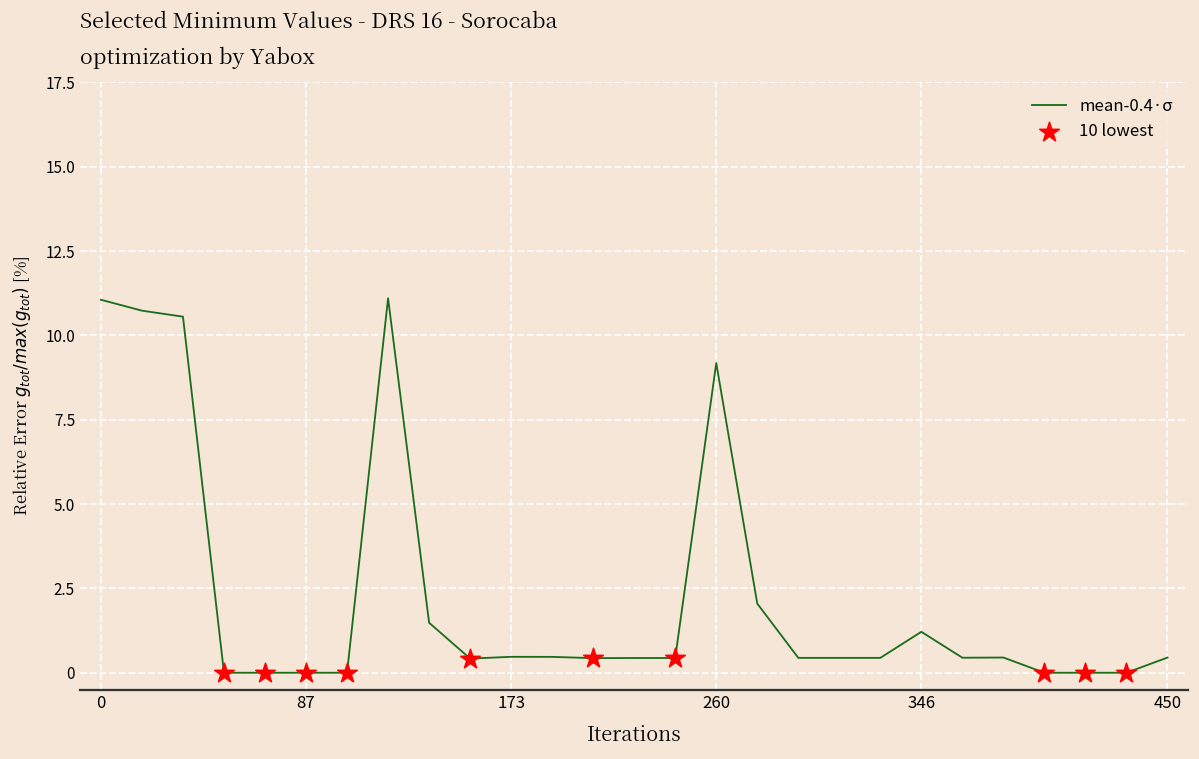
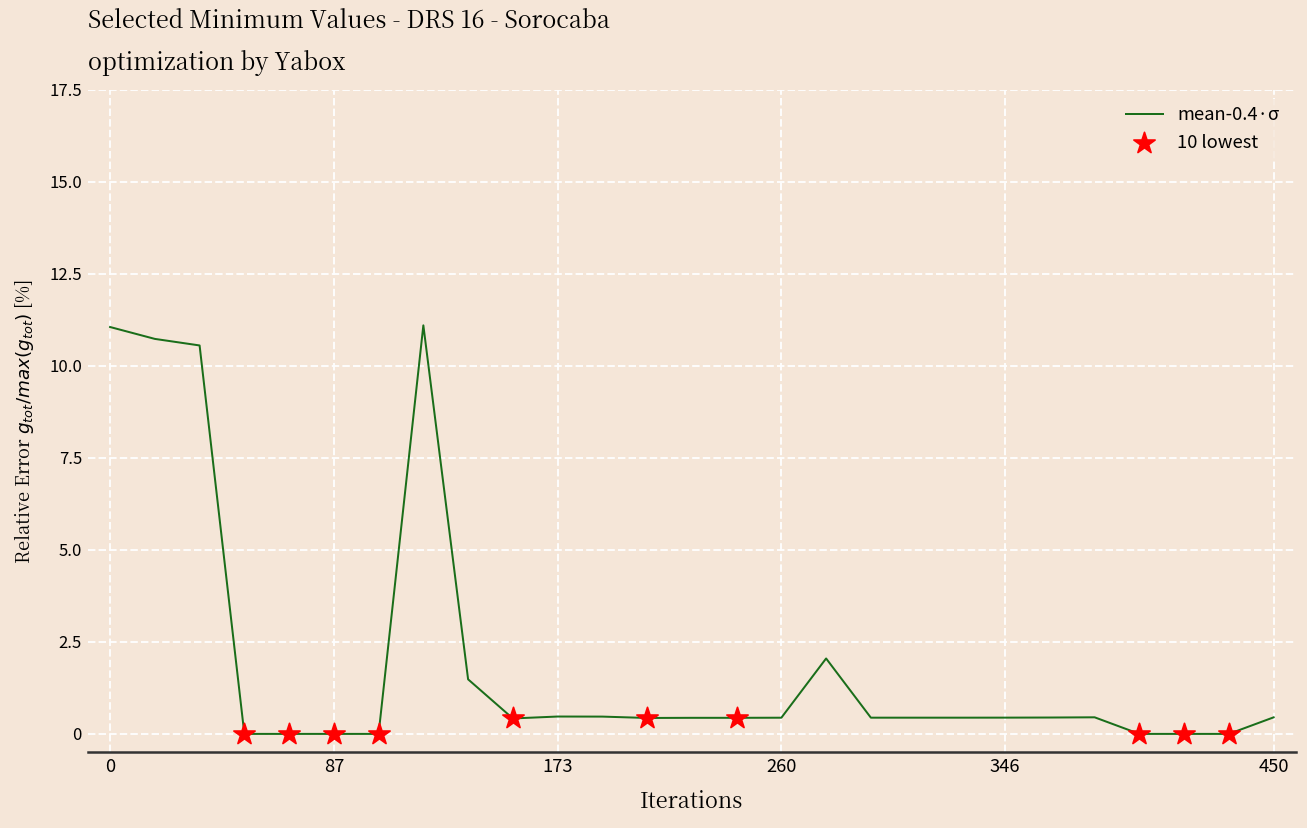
  {
    "mean-0.4·σ": {
      "0": 11.1,
      "173": 0.5,
-     "260": 9.2,
-     "346": 1.2,
+     "260": 0.4,
+     "346": 0.4,
      "450": 0.5
    }
  }
